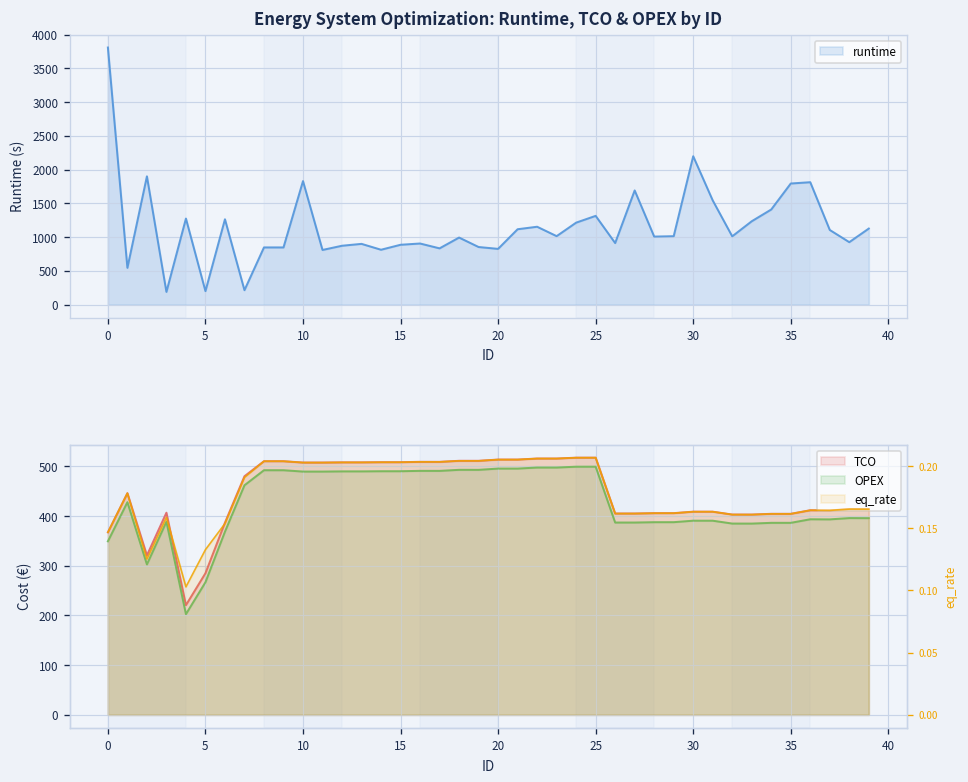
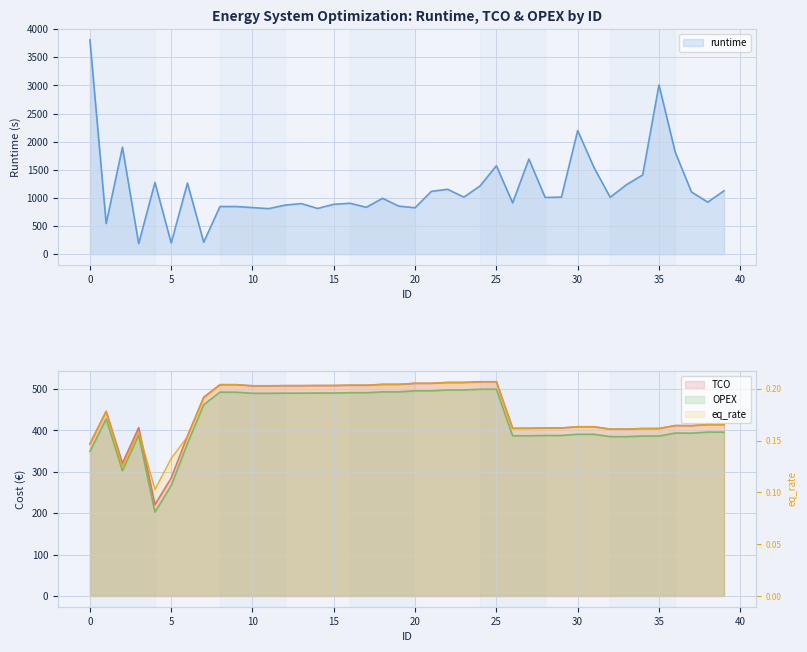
  {
    "Energy System Optimization: Runtime, TCO & OPEX by ID": {
      "0": 3800,
      "5": 200,
-     "10": 1800,
+     "10": 800,
      "15": 900,
      "20": 800,
-     "25": 1300,
+     "25": 1600,
      "30": 2200,
-     "35": 1800
+     "35": 3000
    }
  }
